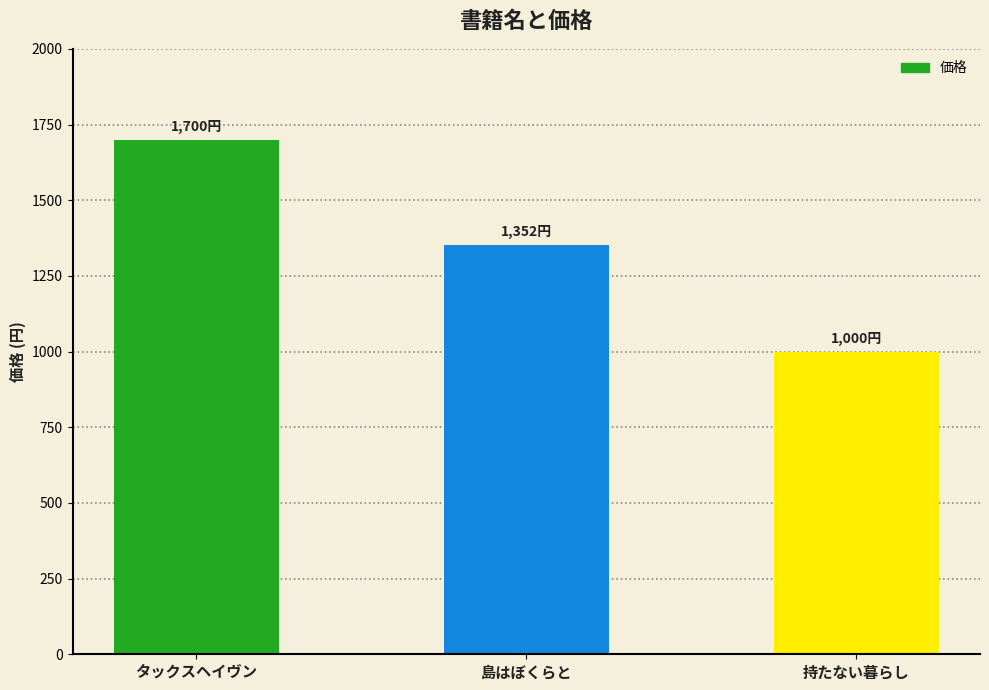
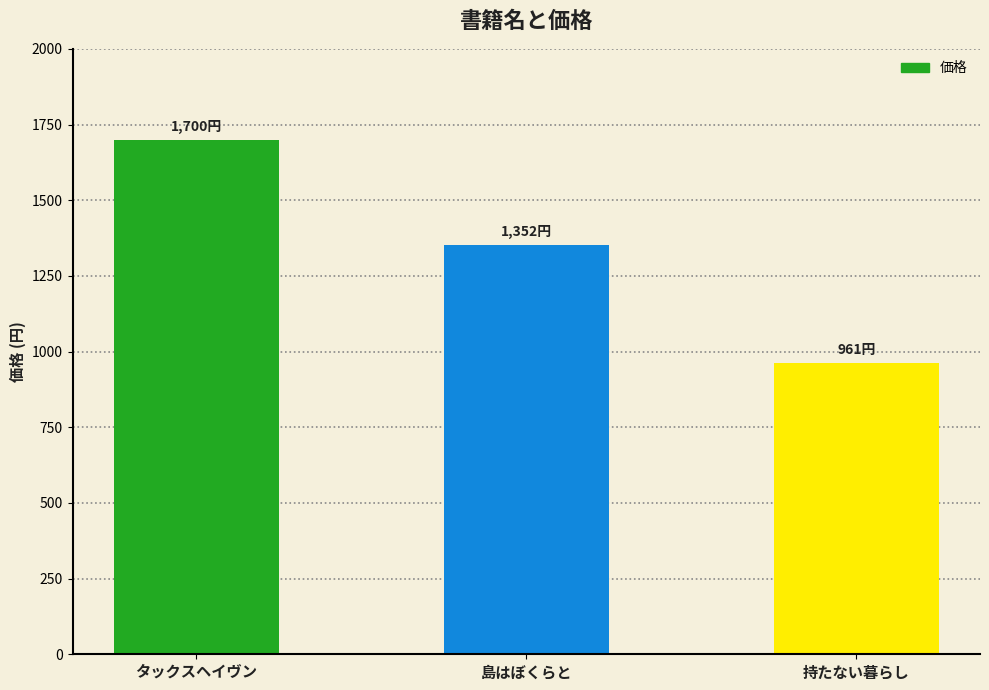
  {
    "タックスヘイヴン": "1,700円",
    "島はぼくらと": "1,352円",
-   "持たない暮らし": "1,000円"
+   "持たない暮らし": "961円"
  }
